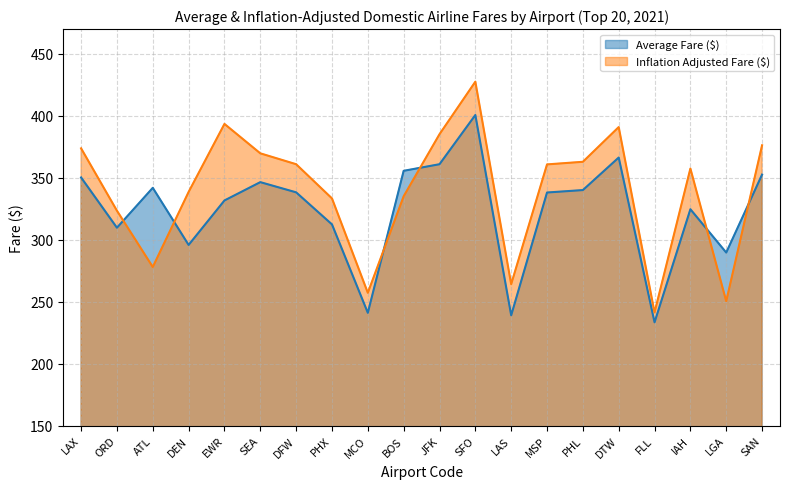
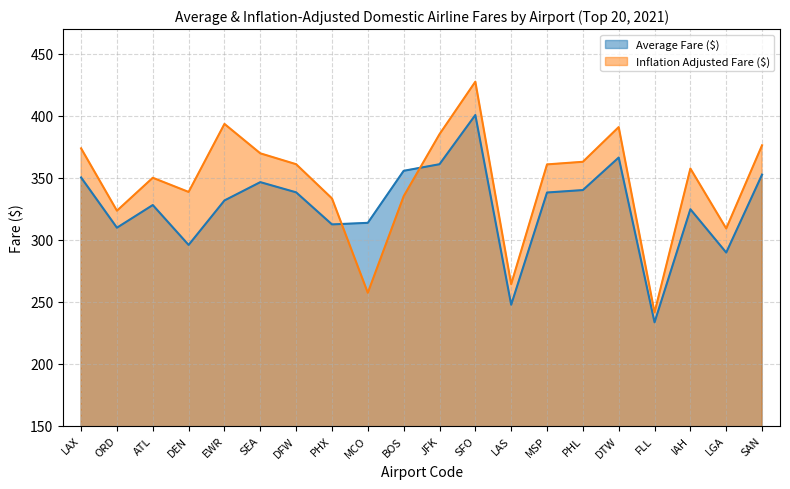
  {
    "Average Fare ($)": {
      "LAX": 350,
      "ORD": 310,
-     "ATL": 342,
+     "ATL": 328,
      "DEN": 296,
      "EWR": 332,
      "SEA": 346,
      "DFW": 338,
      "PHX": 312,
-     "MCO": 241,
+     "MCO": 314,
      "BOS": 356,
      "JFK": 361,
      "SFO": 401,
-     "LAS": 239,
+     "LAS": 248,
      "MSP": 338,
      "PHL": 340,
      "DTW": 366,
      "FLL": 233,
      "IAH": 325,
      "LGA": 290,
      "SAN": 353
    },
    "Inflation Adjusted Fare ($)": {
      "LAX": 374,
      "ORD": 323,
-     "ATL": 278,
+     "ATL": 350,
      "DEN": 339,
      "EWR": 393,
      "SEA": 370,
      "DFW": 361,
      "PHX": 333,
      "MCO": 257,
      "BOS": 335,
      "JFK": 385,
      "SFO": 428,
      "LAS": 264,
      "MSP": 361,
      "PHL": 363,
      "DTW": 391,
      "FLL": 241,
      "IAH": 357,
-     "LGA": 250,
+     "LGA": 309,
      "SAN": 376
    }
  }
